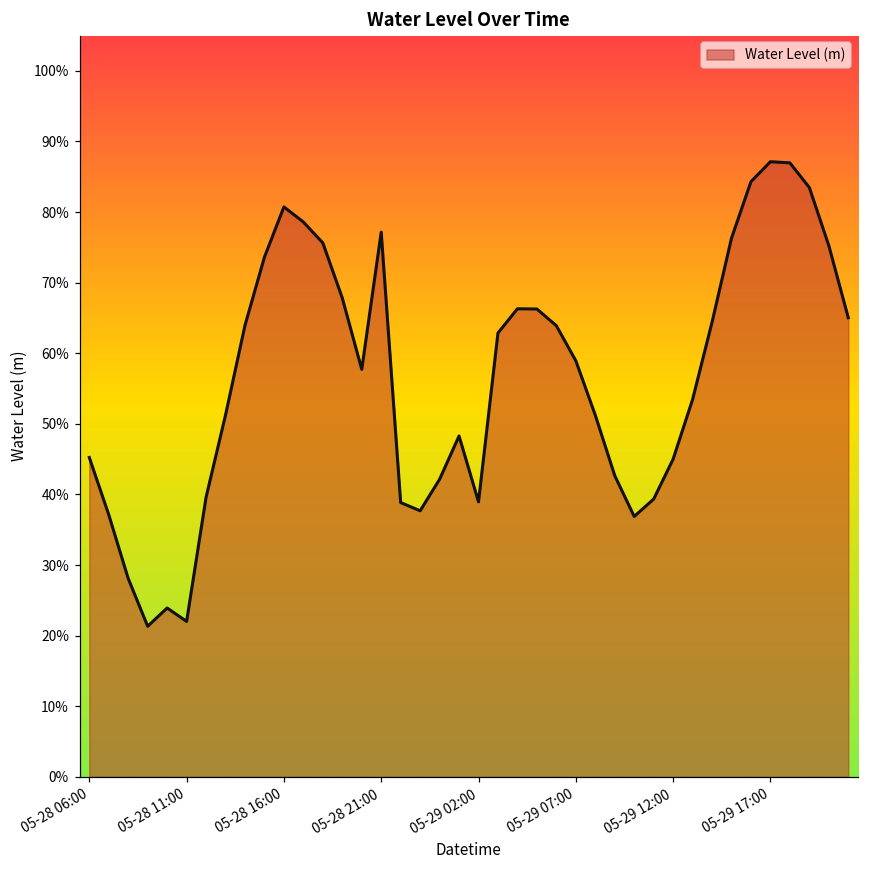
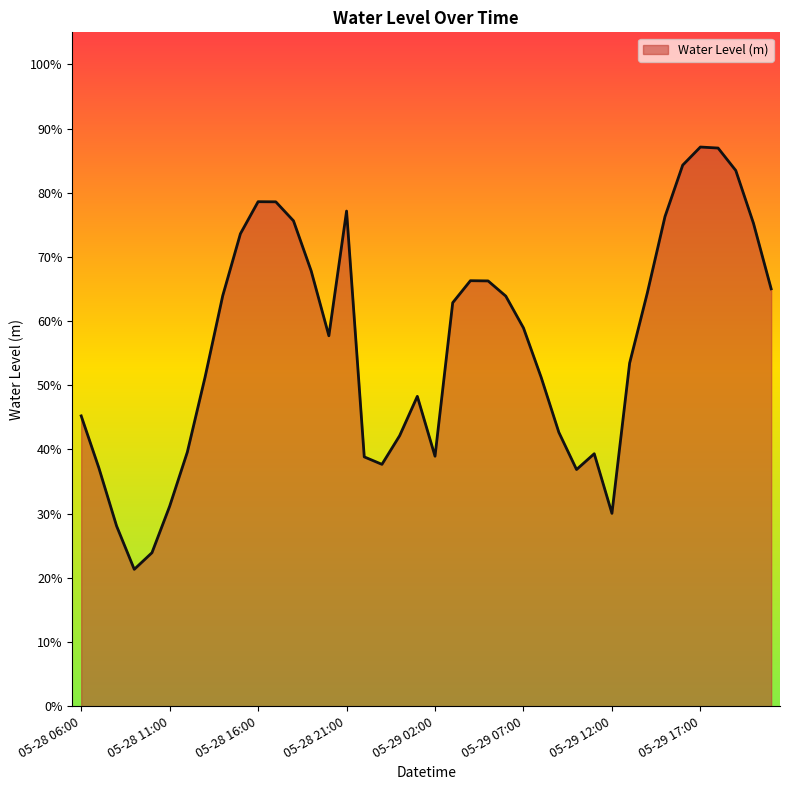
  {
    "05-28 06:00": "45%",
-   "05-28 11:00": "22%",
-   "05-28 16:00": "81%",
+   "05-28 11:00": "31%",
+   "05-28 16:00": "79%",
    "05-28 21:00": "77%",
    "05-29 02:00": "39%",
    "05-29 07:00": "59%",
-   "05-29 12:00": "45%",
+   "05-29 12:00": "30%",
    "05-29 17:00": "87%"
  }
